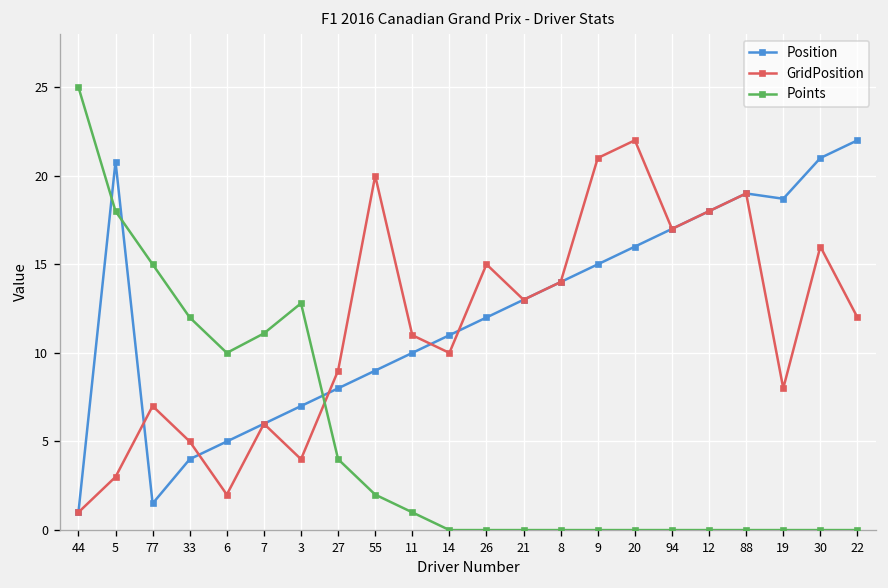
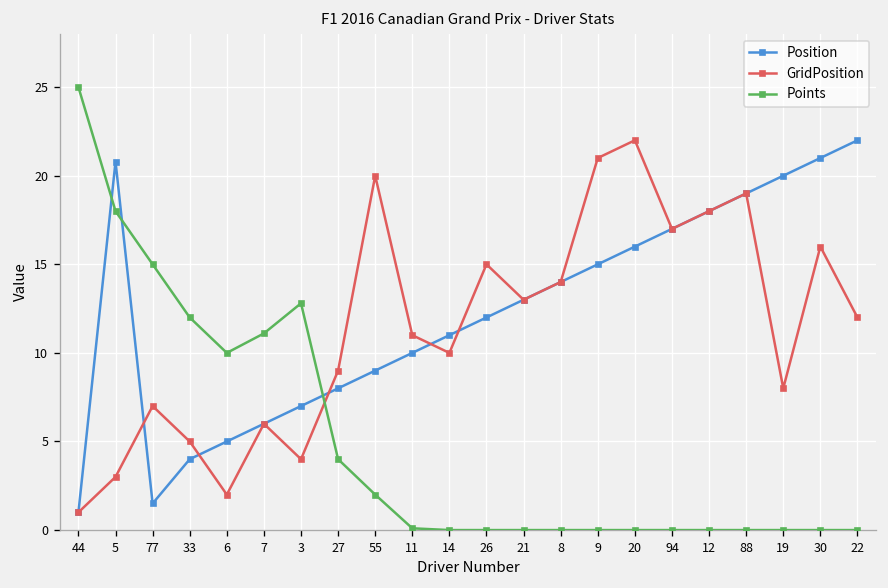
  {
    "Position": {
      "5": 20.8,
      "77": 1.5,
      "33": 4.0,
      "6": 5.0,
      "3": 7.0,
      "27": 8.0,
      "55": 9.0,
      "11": 10.0,
      "14": 11.0,
      "26": 12.0,
      "9": 15.0,
      "20": 16.0,
-     "19": 18.7,
+     "19": 20.0,
      "30": 21.0,
      "22": 22.0
    },
    "GridPosition": {
      "5": 3.0,
      "77": 7.0,
      "33": 5.0,
      "6": 2.0,
      "3": 4.0,
      "27": 9.0,
      "55": 20.0,
      "11": 11.0,
      "14": 10.0,
      "26": 15.0,
      "9": 21.0,
      "20": 22.0,
      "19": 8.0,
      "30": 16.0,
      "22": 12.0
    },
    "Points": {
      "44": 25.0,
      "5": 18.0,
      "77": 15.0,
      "33": 12.0,
      "6": 10.0,
      "7": 11.1,
      "3": 12.8,
      "27": 4.0,
      "55": 2.0,
-     "11": 1.0,
+     "11": 0.1,
      "14": 0.0,
      "26": 0.0,
      "21": 0.0,
      "8": 0.0,
      "9": 0.0,
      "20": 0.0,
      "94": 0.0,
      "12": 0.0,
      "88": 0.0,
      "19": 0.0,
      "30": 0.0,
      "22": 0.0
    }
  }
